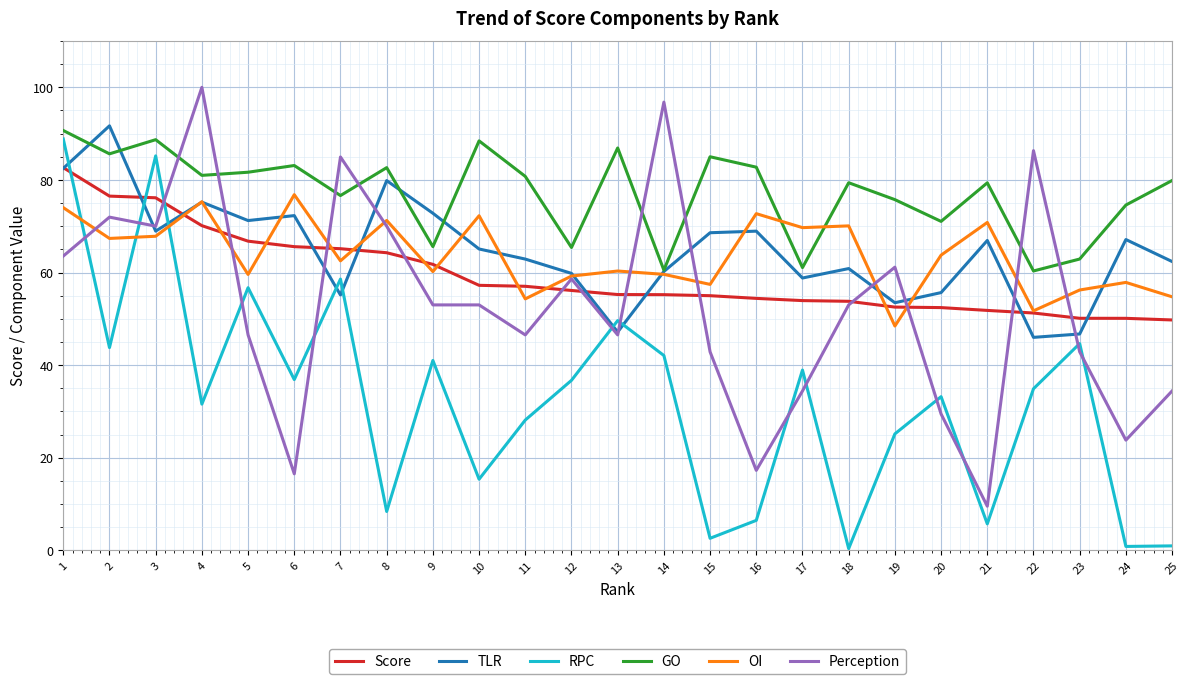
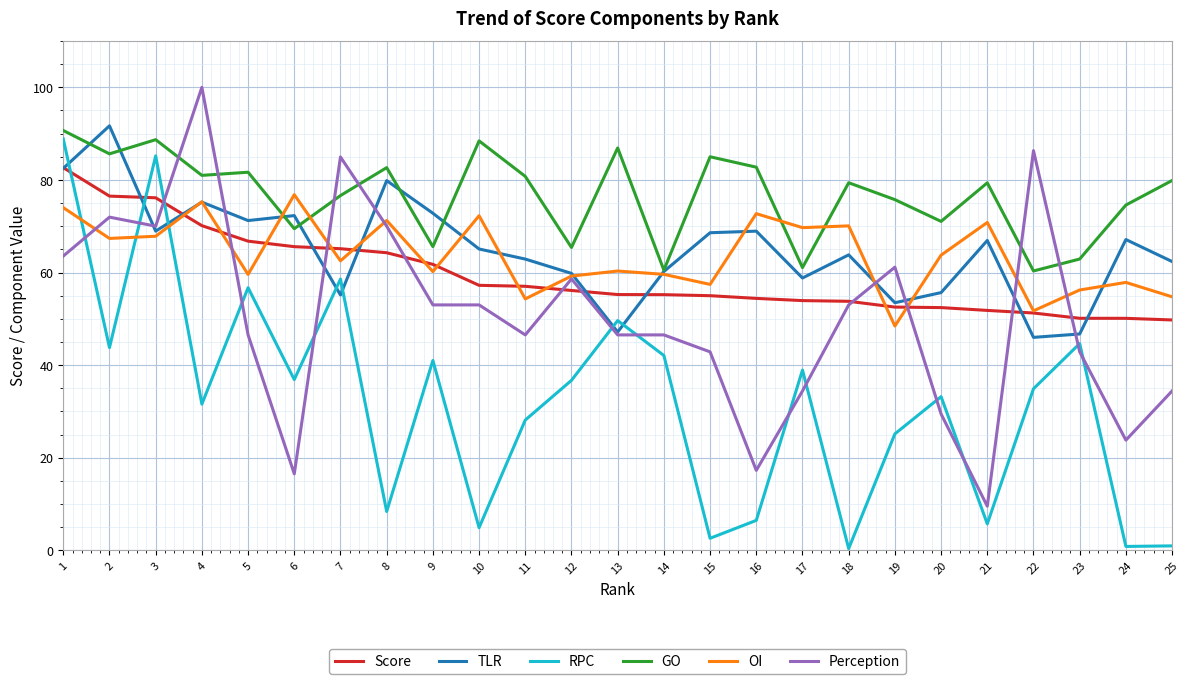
  {
    "Score": {
      "2": 77,
      "3": 76,
      "4": 70,
      "5": 67,
      "6": 66,
      "7": 65,
      "8": 64,
      "9": 62,
      "10": 57,
      "11": 57,
      "12": 56,
      "13": 55,
      "14": 55,
      "15": 55,
      "16": 54,
      "17": 54,
      "18": 54,
      "19": 53,
      "20": 52,
      "21": 52,
      "23": 50,
      "24": 50,
      "25": 50
    },
    "TLR": {
      "2": 92,
      "3": 69,
      "5": 71,
      "6": 72,
      "7": 55,
      "8": 80,
      "9": 73,
      "10": 65,
      "11": 63,
      "12": 60,
      "13": 47,
      "15": 69,
      "16": 69,
      "17": 59,
-     "18": 61,
+     "18": 64,
      "19": 53,
      "20": 56,
      "21": 67,
      "22": 46,
      "23": 47,
      "24": 67,
      "25": 62
    },
    "RPC": {
      "1": 89,
      "2": 44,
      "3": 85,
      "4": 32,
      "5": 57,
      "6": 37,
      "7": 59,
      "8": 8,
      "9": 41,
-     "10": 15,
+     "10": 5,
      "11": 28,
      "12": 37,
      "13": 50,
      "14": 42,
      "15": 3,
      "16": 6,
      "17": 39,
      "18": 0,
      "19": 25,
      "20": 33,
      "21": 6,
      "22": 35,
      "23": 45,
      "24": 1,
      "25": 1
    },
    "GO": {
      "1": 91,
      "2": 86,
      "3": 89,
      "4": 81,
      "5": 82,
-     "6": 83,
+     "6": 69,
      "7": 77,
      "8": 83,
      "9": 66,
      "10": 88,
      "11": 81,
      "12": 65,
      "13": 87,
      "15": 85,
      "16": 83,
      "17": 61,
      "18": 79,
      "19": 76,
      "20": 71,
      "21": 79,
      "22": 60,
      "23": 63,
      "24": 75,
      "25": 80
    },
    "OI": {
      "1": 74,
      "2": 67,
      "3": 68,
      "5": 60,
      "6": 77,
      "7": 63,
      "8": 71,
      "9": 60,
      "10": 72,
      "11": 54,
      "12": 59,
      "13": 60,
      "14": 60,
      "15": 57,
      "16": 73,
      "17": 70,
      "18": 70,
      "19": 48,
      "20": 64,
      "21": 71,
      "23": 56,
      "24": 58,
      "25": 55
    },
    "Perception": {
      "1": 64,
      "2": 72,
      "3": 70,
      "4": 100,
      "5": 47,
      "6": 17,
      "7": 85,
      "8": 70,
      "9": 53,
      "10": 53,
      "11": 47,
      "12": 59,
      "13": 47,
-     "14": 97,
+     "14": 47,
      "15": 43,
      "16": 17,
      "17": 34,
      "18": 53,
      "19": 61,
      "20": 29,
      "21": 10,
      "22": 86,
      "23": 43,
      "24": 24,
      "25": 34
    }
  }
